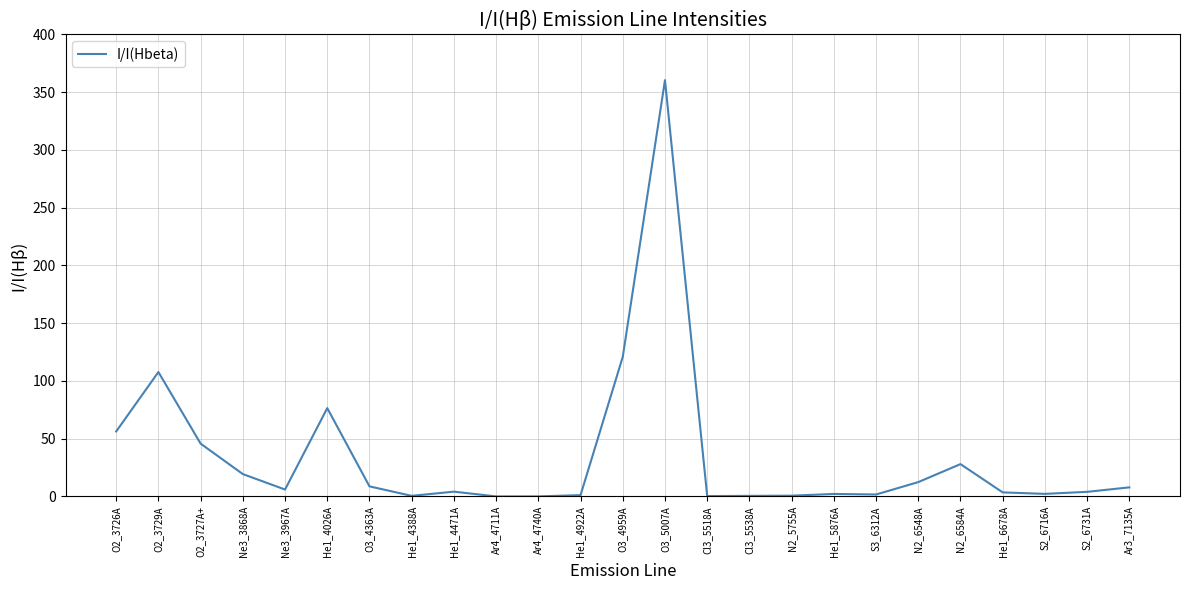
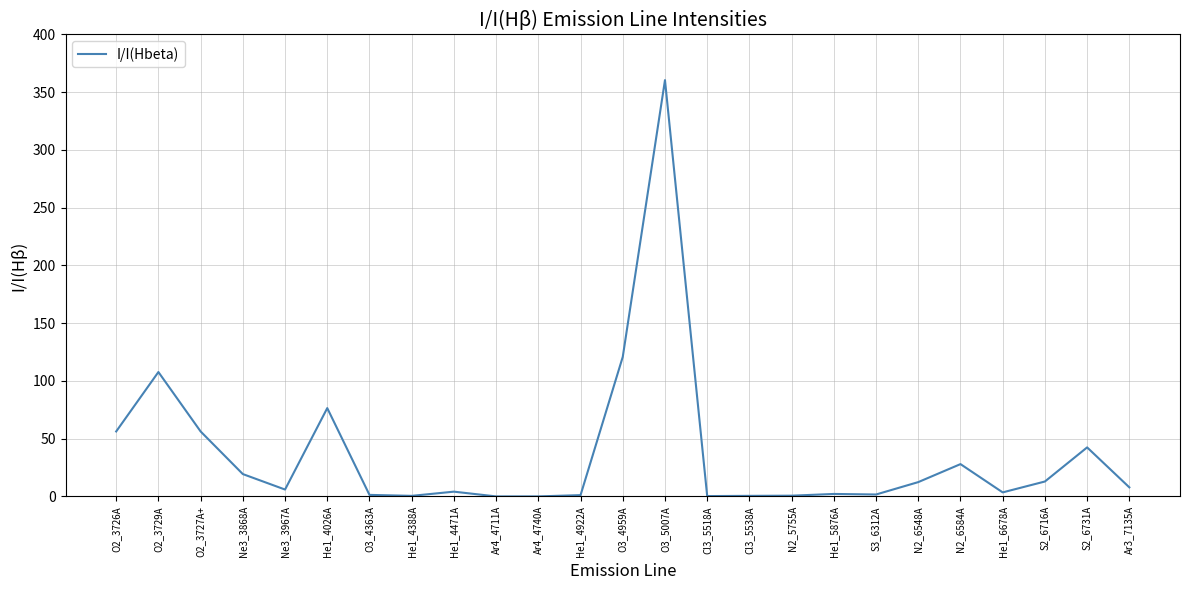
  {
    "O2_3726A": 56,
    "O2_3729A": 108,
-   "O2_3727A+": 46,
+   "O2_3727A+": 56,
    "Ne3_3868A": 19,
    "Ne3_3967A": 6,
    "He1_4026A": 76,
-   "O3_4363A": 9,
+   "O3_4363A": 1,
    "He1_4388A": 1,
    "He1_4471A": 4,
    "Ar4_4711A": 0,
    "Ar4_4740A": 0,
    "He1_4922A": 1,
    "O3_4959A": 121,
    "O3_5007A": 360,
    "Cl3_5518A": 0,
    "Cl3_5538A": 1,
    "N2_5755A": 1,
    "He1_5876A": 2,
    "S3_6312A": 2,
    "N2_6548A": 12,
    "N2_6584A": 28,
    "He1_6678A": 4,
-   "S2_6716A": 2,
-   "S2_6731A": 4,
+   "S2_6716A": 13,
+   "S2_6731A": 42,
    "Ar3_7135A": 8
  }
